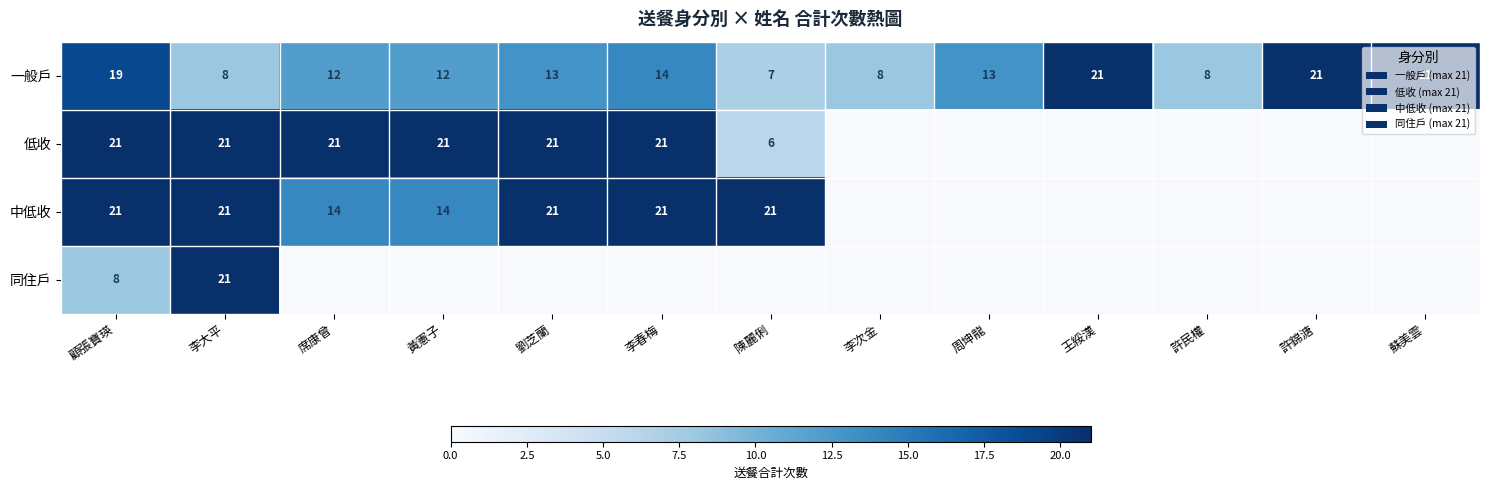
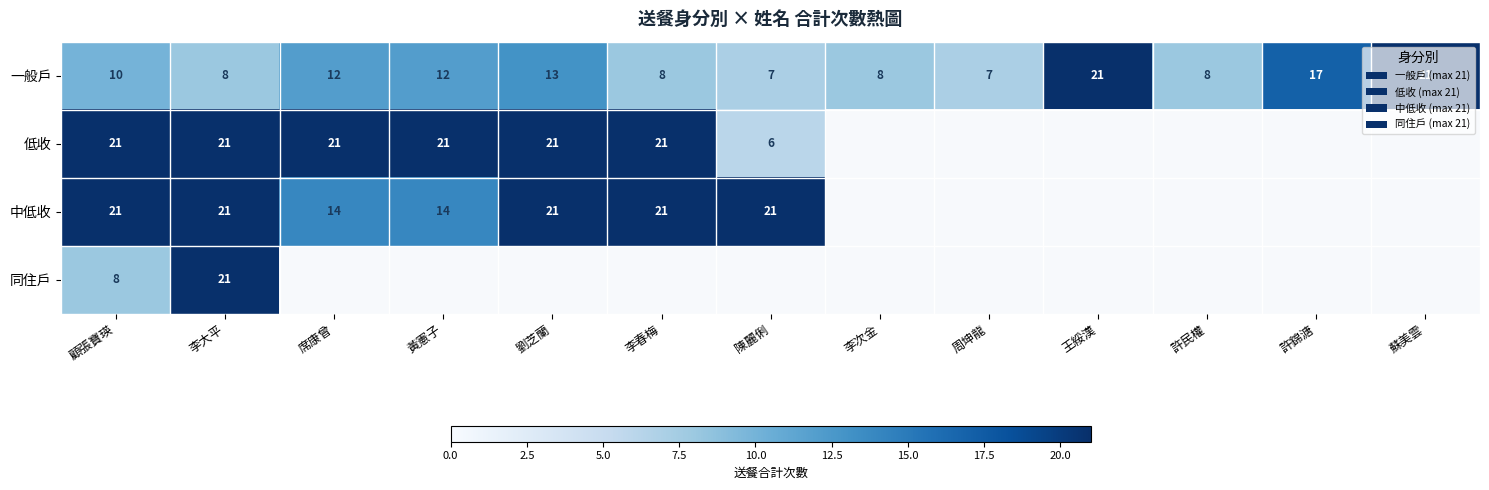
  {
    "一般戶": {
-     "顧張寶瑛": 19,
+     "顧張寶瑛": 10,
      "李大平": 8,
      "席康曾": 12,
      "黃憲子": 12,
      "劉芝蘭": 13,
-     "李春梅": 14,
+     "李春梅": 8,
      "陳麗俐": 7,
      "李次金": 8,
-     "周坤龍": 13,
+     "周坤龍": 7,
      "王綏漢": 21,
      "許民權": 8,
-     "許錦溏": 21
+     "許錦溏": 17
    },
    "低收": {
      "顧張寶瑛": 21,
      "李大平": 21,
      "席康曾": 21,
      "黃憲子": 21,
      "劉芝蘭": 21,
      "李春梅": 21,
      "陳麗俐": 6
    },
    "中低收": {
      "顧張寶瑛": 21,
      "李大平": 21,
      "席康曾": 14,
      "黃憲子": 14,
      "劉芝蘭": 21,
      "李春梅": 21,
      "陳麗俐": 21
    },
    "同住戶": {
      "顧張寶瑛": 8,
      "李大平": 21
    }
  }
